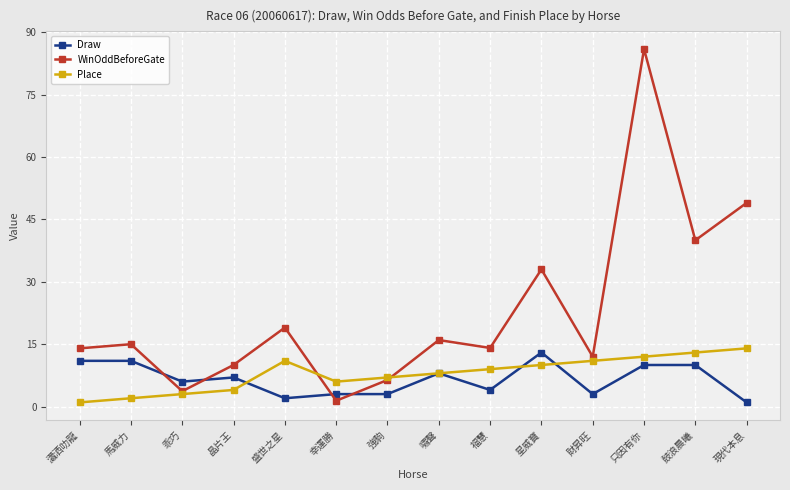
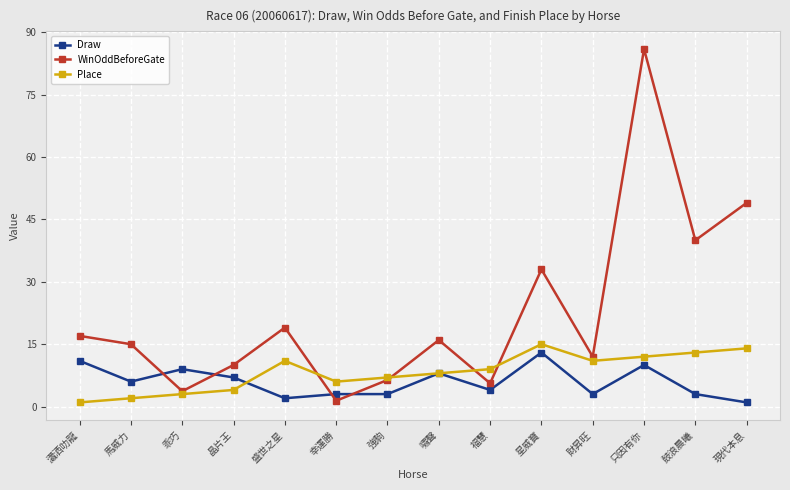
  {
    "Draw": {
      "瀟洒叻龍": 11,
-     "馬威力": 11,
-     "乖巧": 6,
+     "馬威力": 6,
+     "乖巧": 9,
      "晶片王": 7,
      "盛世之星": 2,
      "幸運勝": 3,
      "強駒": 3,
      "福慧": 4,
      "星威寶": 13,
      "財昇旺": 3,
      "只因有你": 10,
-     "鼓浪晨曦": 10,
+     "鼓浪晨曦": 3,
      "現代本息": 1
    },
    "WinOddBeforeGate": {
-     "瀟洒叻龍": 14,
+     "瀟洒叻龍": 17,
      "馬威力": 15,
      "乖巧": 4,
      "晶片王": 10,
      "盛世之星": 19,
      "幸運勝": 1,
      "嘯聲": 16,
-     "福慧": 14,
+     "福慧": 6,
      "星威寶": 33,
      "財昇旺": 12,
      "只因有你": 86,
      "鼓浪晨曦": 40,
      "現代本息": 49
    },
    "Place": {
      "瀟洒叻龍": 1,
      "馬威力": 2,
      "乖巧": 3,
      "晶片王": 4,
      "盛世之星": 11,
      "幸運勝": 6,
      "福慧": 9,
-     "星威寶": 10,
+     "星威寶": 15,
      "財昇旺": 11,
      "只因有你": 12,
      "鼓浪晨曦": 13,
      "現代本息": 14
    }
  }
